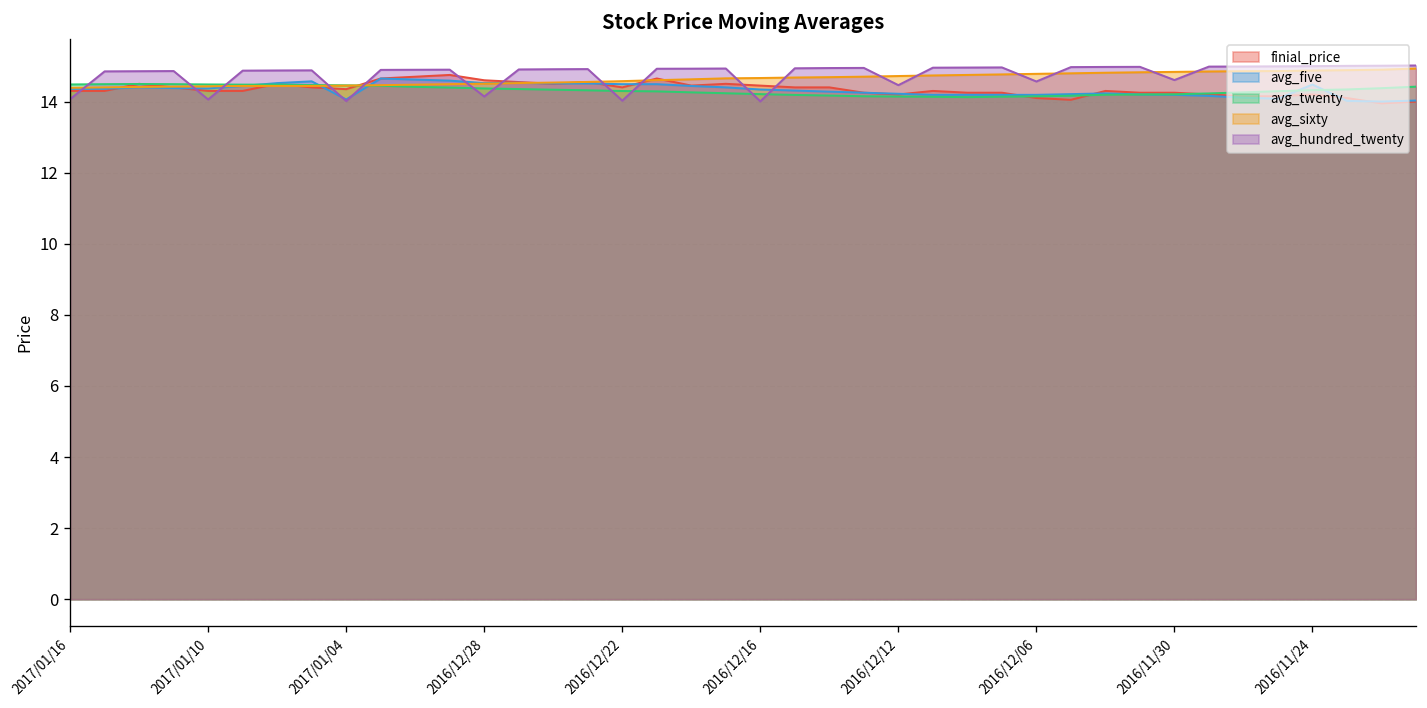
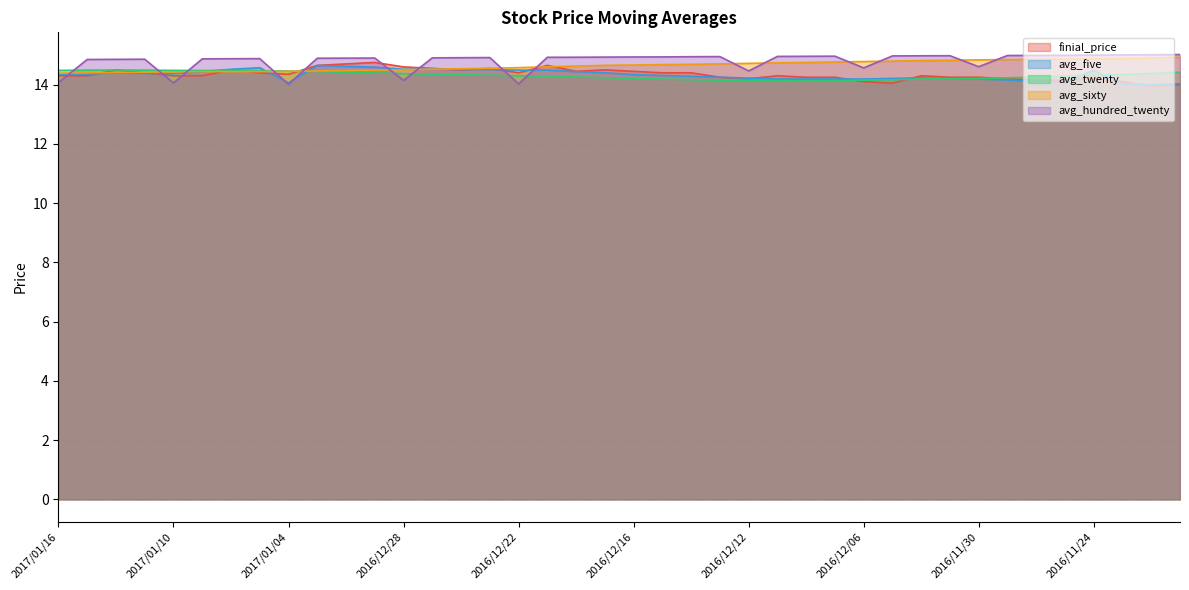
  {
    "avg_five": {
      "2016/12/16": 14.3
    },
    "avg_twenty": {
      "2017/01/16": 14.5,
      "2016/12/28": 14.4,
      "2016/12/22": 14.3,
      "2016/12/16": 14.2
    },
    "avg_hundred_twenty": {
      "2017/01/16": 14.1,
      "2017/01/10": 14.1,
      "2016/12/28": 14.1,
      "2016/12/22": 14.0,
-     "2016/12/16": 14.0,
+     "2016/12/16": 14.9,
      "2016/12/12": 14.5,
      "2016/12/06": 14.6,
      "2016/11/30": 14.6
    }
  }
